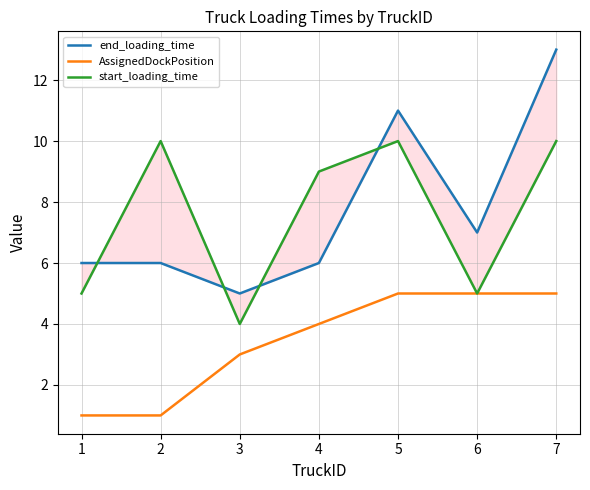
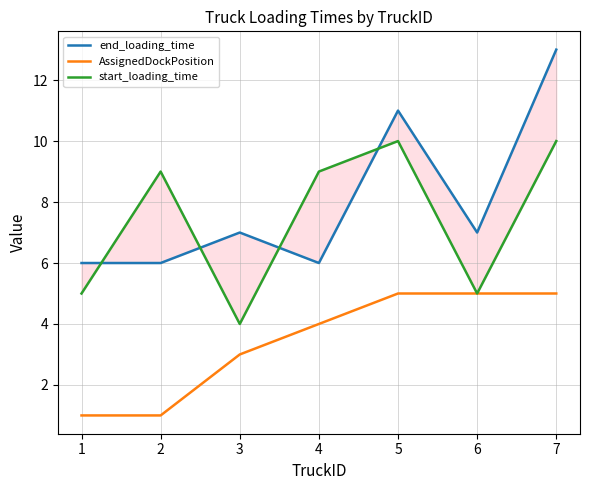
  {
    "end_loading_time": {
      "2": 6,
-     "3": 5,
+     "3": 7,
      "4": 6
    },
    "AssignedDockPosition": {
      "1": 1,
      "2": 1,
      "3": 3,
      "4": 4,
      "5": 5,
      "7": 5
    },
    "start_loading_time": {
      "1": 5,
-     "2": 10,
+     "2": 9,
      "3": 4,
      "5": 10,
      "7": 10
    }
  }
